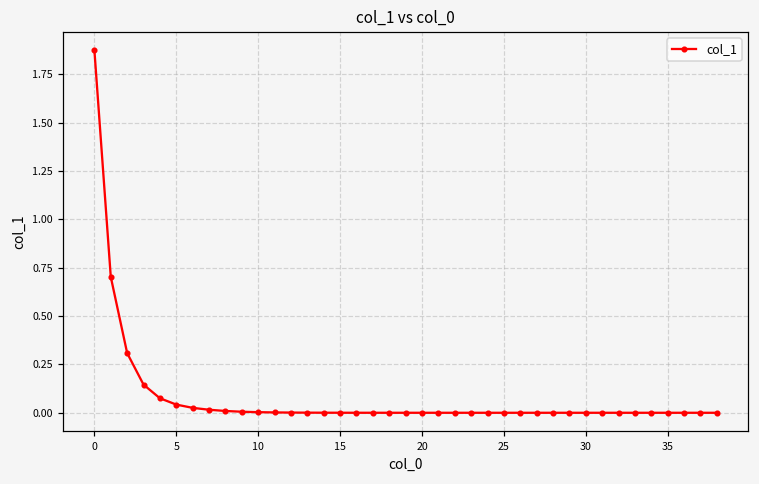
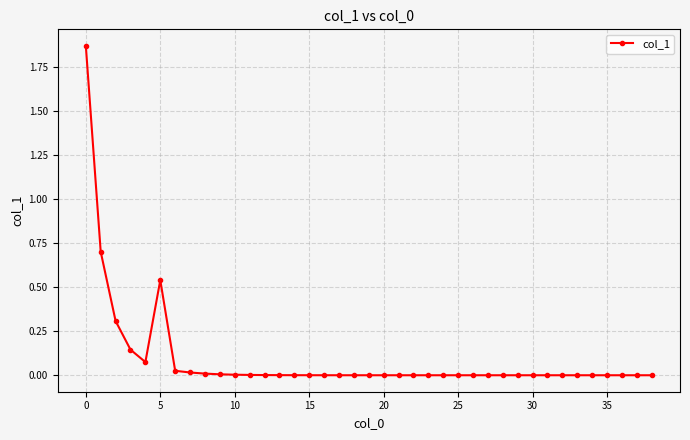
  {
    "0": 1.87,
-   "5": 0.04,
+   "5": 0.54,
    "10": 0.00,
    "15": 0.00,
    "20": 0.00,
    "25": 0.00,
    "30": 0.00,
    "35": 0.00
  }
